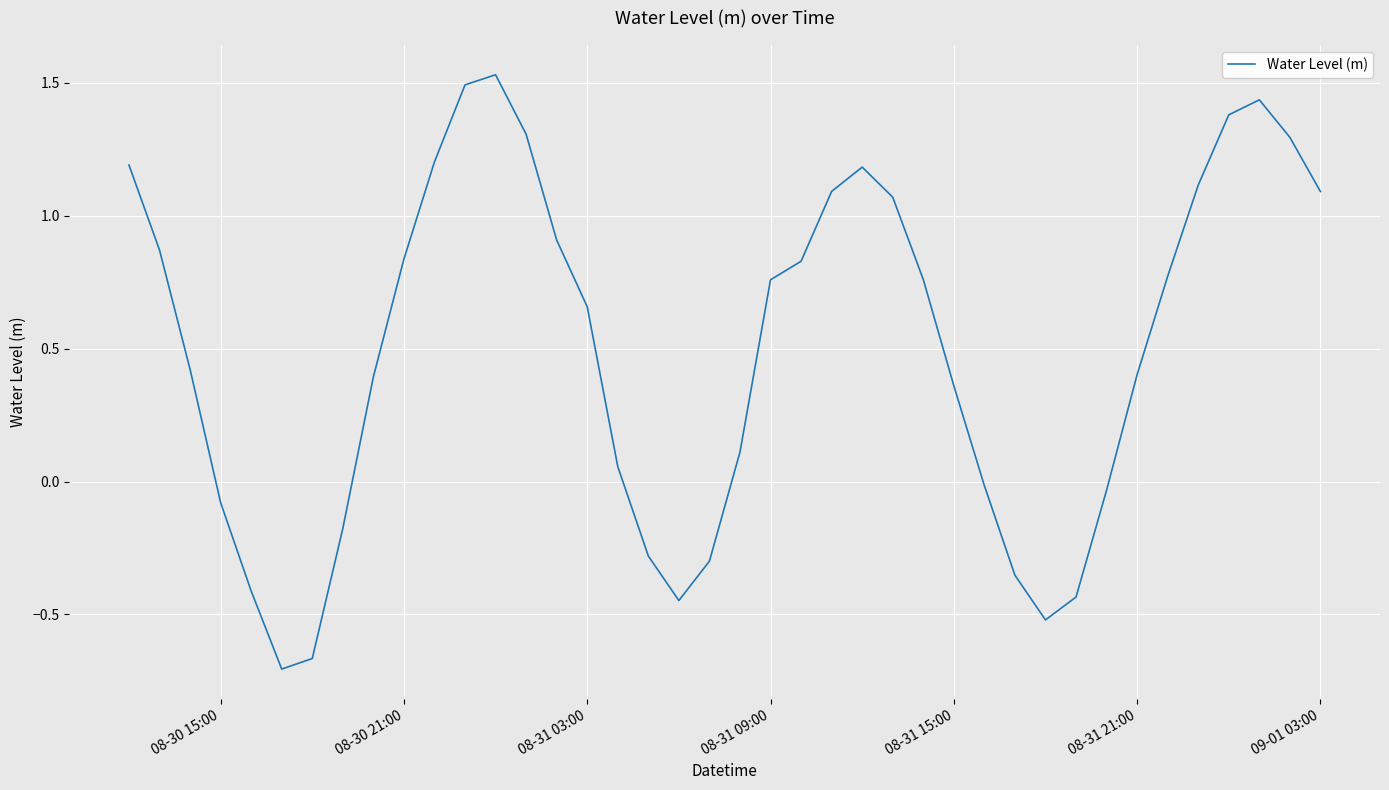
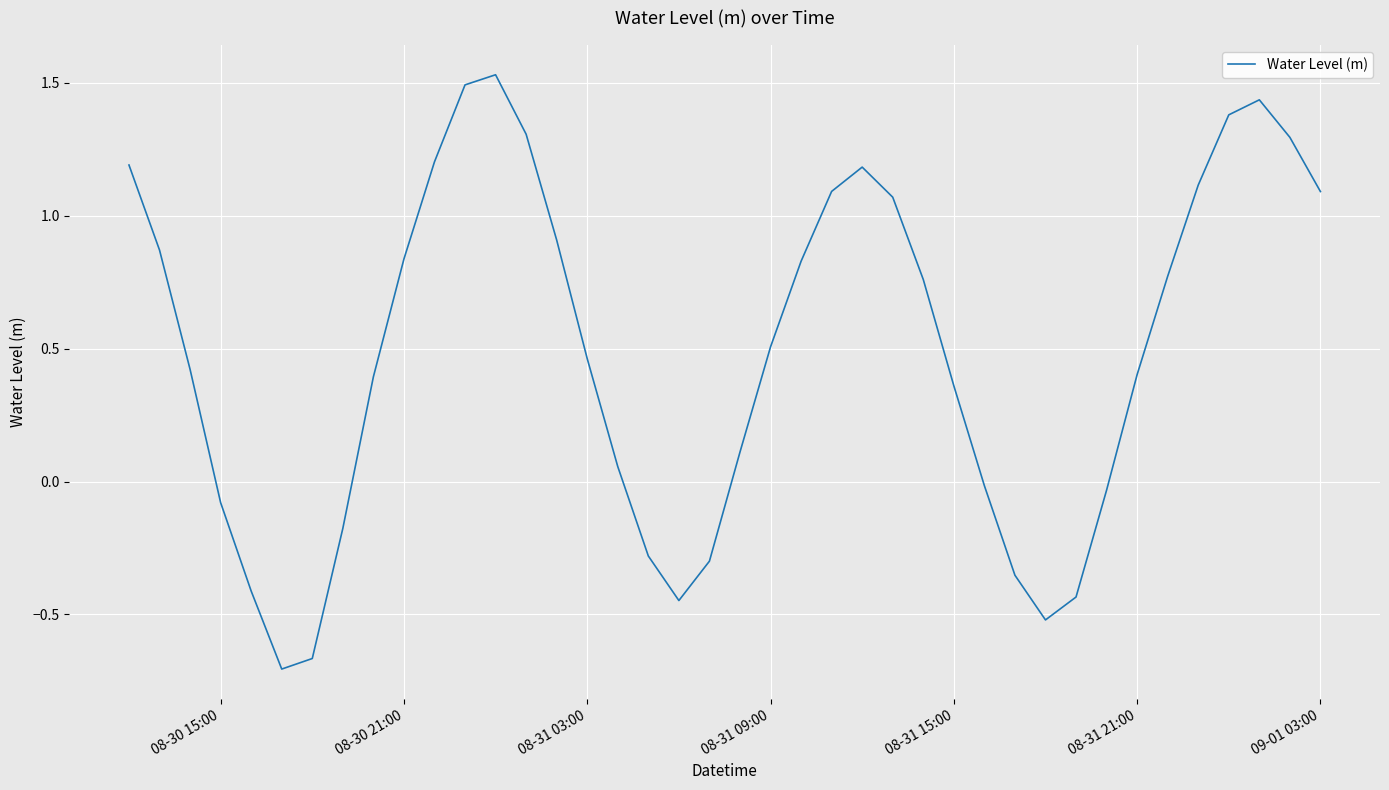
  {
    "08-30 15:00": -0.08,
    "08-30 21:00": 0.84,
-   "08-31 03:00": 0.66,
-   "08-31 09:00": 0.76,
+   "08-31 03:00": 0.46,
+   "08-31 09:00": 0.51,
    "08-31 15:00": 0.36,
    "08-31 21:00": 0.40,
    "09-01 03:00": 1.09
  }
